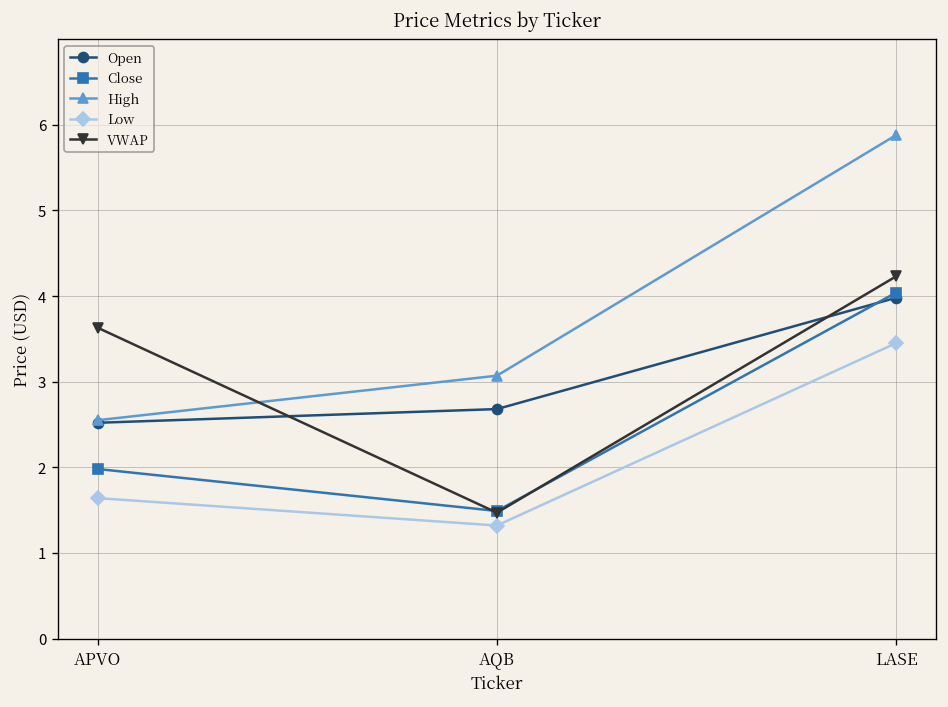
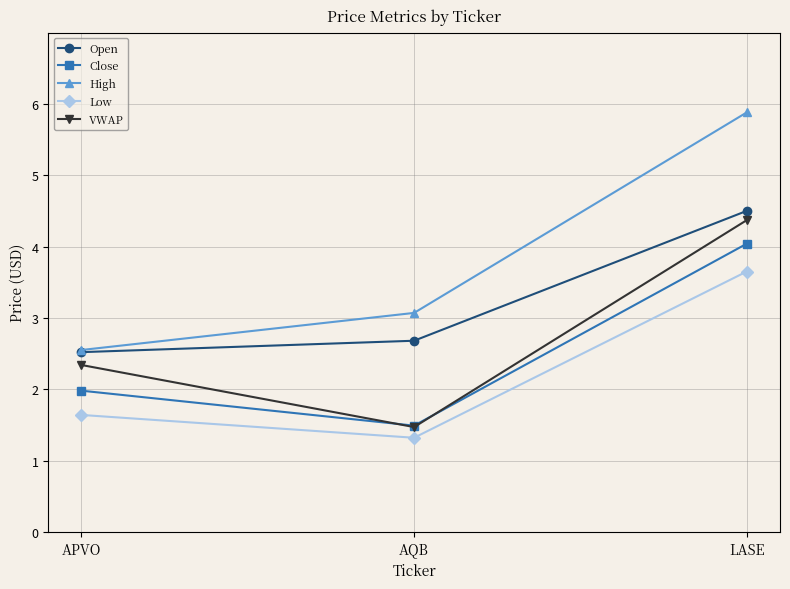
  {
    "Open": {
      "AQB": 2.7,
-     "LASE": 4.0
+     "LASE": 4.5
    },
    "Close": {
      "APVO": 2.0,
      "LASE": 4.0
    },
    "High": {
      "AQB": 3.1,
      "LASE": 5.9
    },
    "Low": {
      "APVO": 1.6,
      "AQB": 1.3,
-     "LASE": 3.5
+     "LASE": 3.7
    },
    "VWAP": {
-     "APVO": 3.6,
-     "LASE": 4.2
+     "APVO": 2.3,
+     "LASE": 4.4
    }
  }
